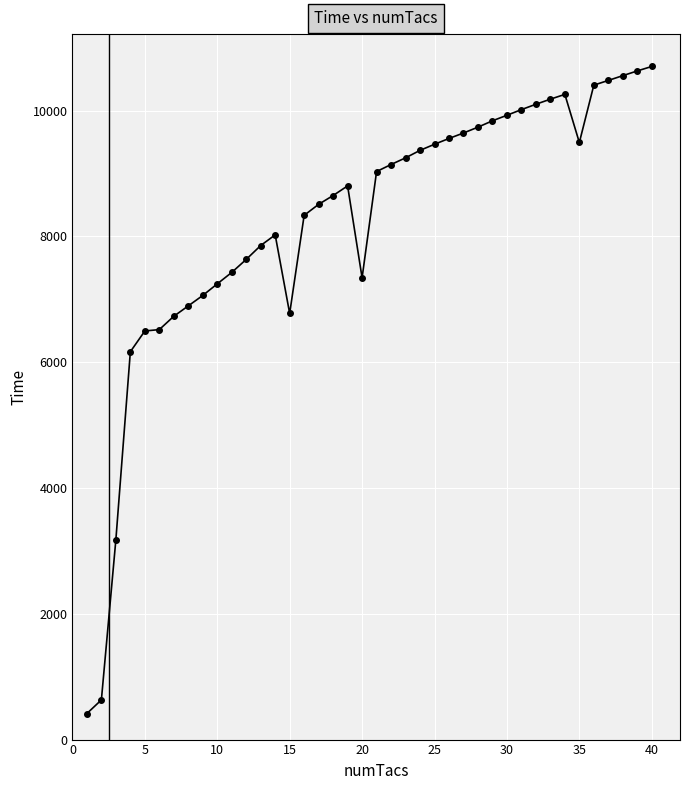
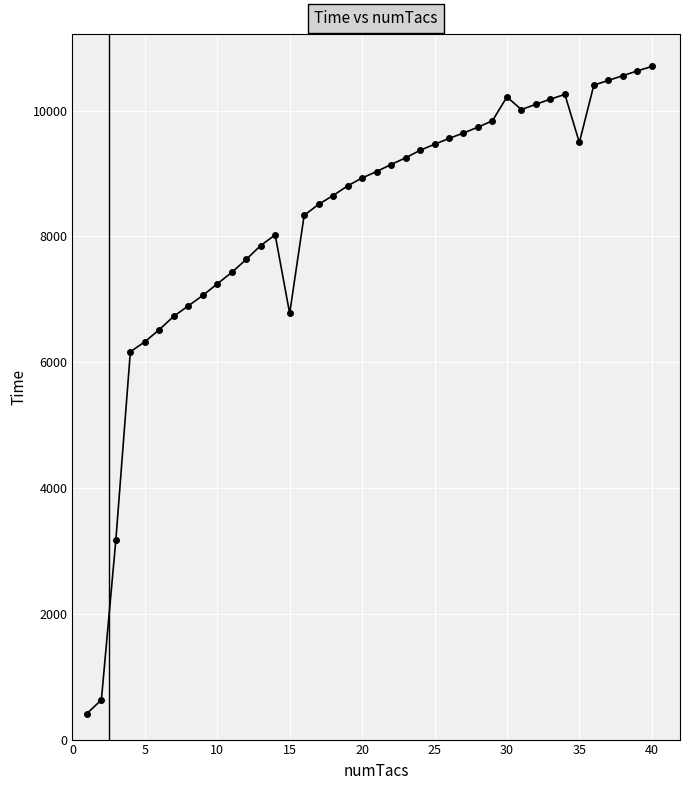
  {
-   "5": 6500,
+   "5": 6300,
    "10": 7200,
    "15": 6800,
-   "20": 7300,
+   "20": 8900,
    "25": 9500,
-   "30": 9900,
+   "30": 10200,
    "35": 9500,
    "40": 10700
  }
